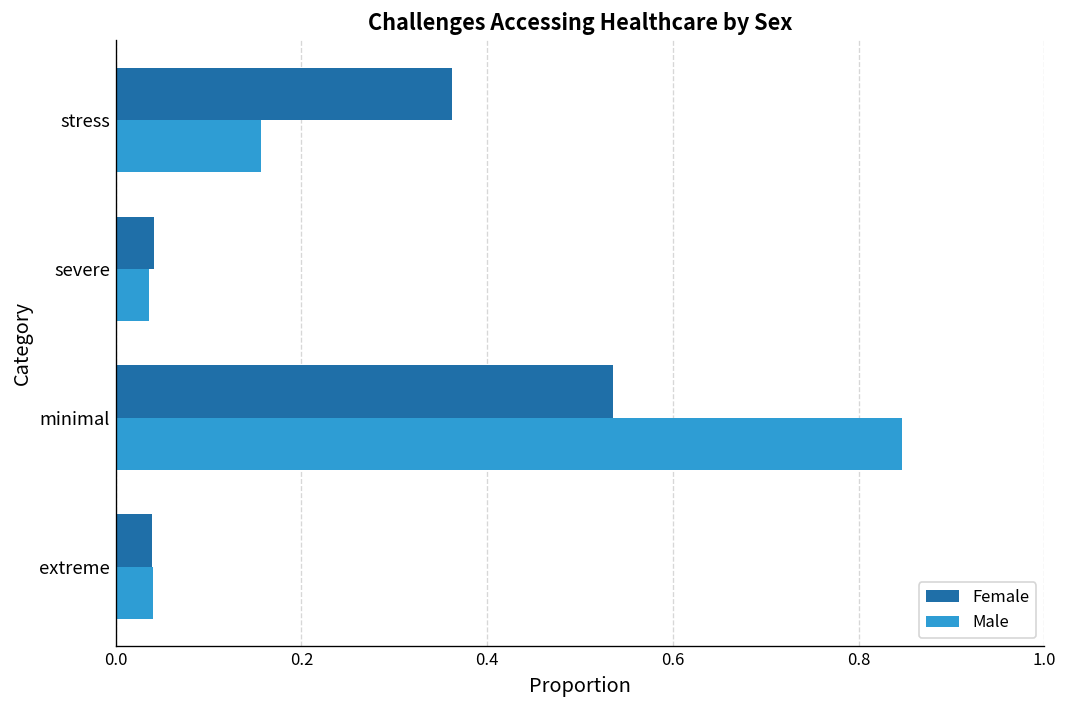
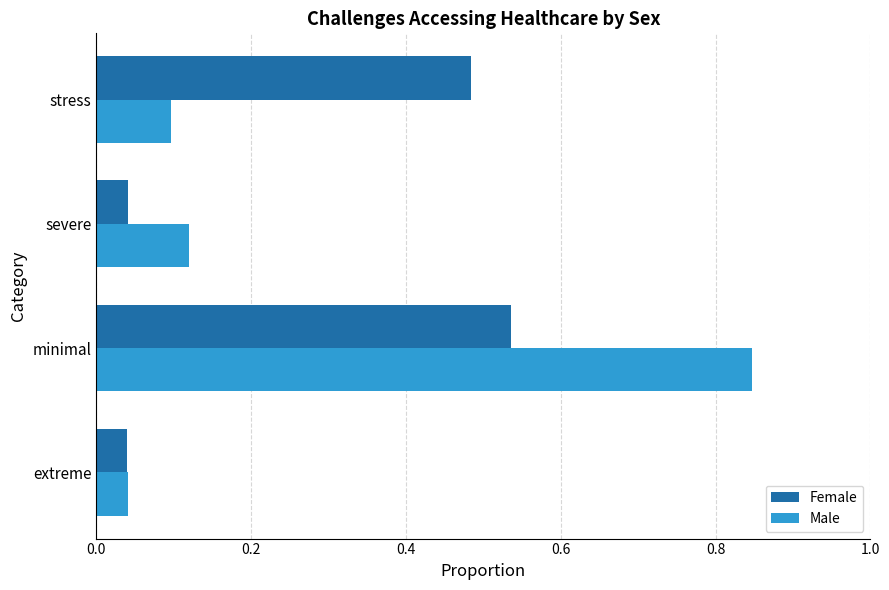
  {
    "Female": {
-     "stress": 0.36,
+     "stress": 0.48,
      "severe": 0.04,
      "minimal": 0.54,
      "extreme": 0.04
    },
    "Male": {
-     "stress": 0.16,
-     "severe": 0.04,
+     "stress": 0.10,
+     "severe": 0.12,
      "minimal": 0.85,
      "extreme": 0.04
    }
  }
